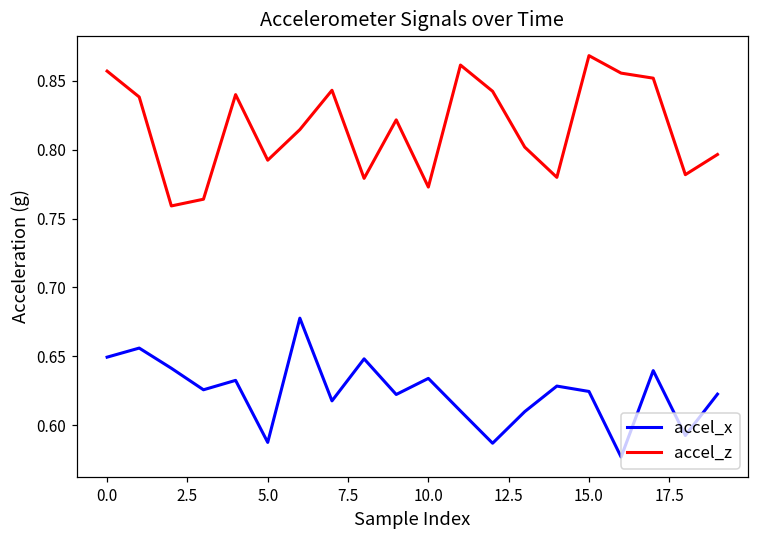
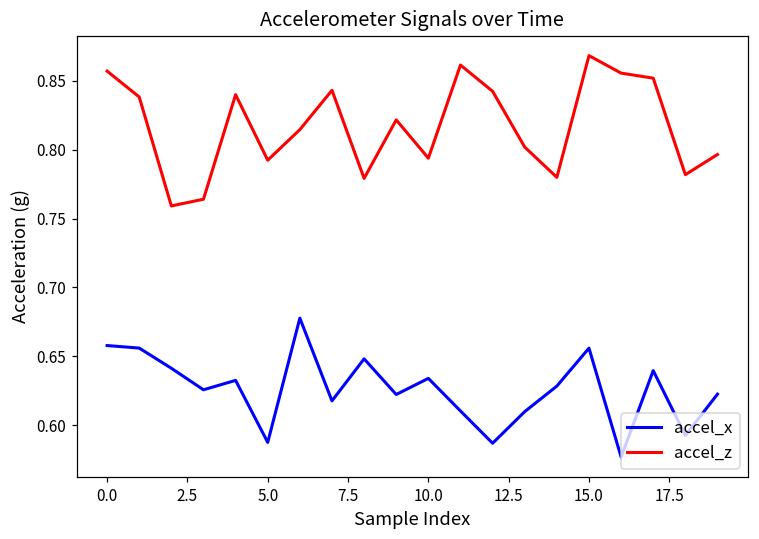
  {
    "accel_x": {
-     "0.0": 0.649,
+     "0.0": 0.658,
      "5.0": 0.588,
      "10.0": 0.634,
-     "15.0": 0.625
+     "15.0": 0.656
    },
    "accel_z": {
      "0.0": 0.857,
      "5.0": 0.792,
-     "10.0": 0.773,
+     "10.0": 0.794,
      "15.0": 0.868
    }
  }
